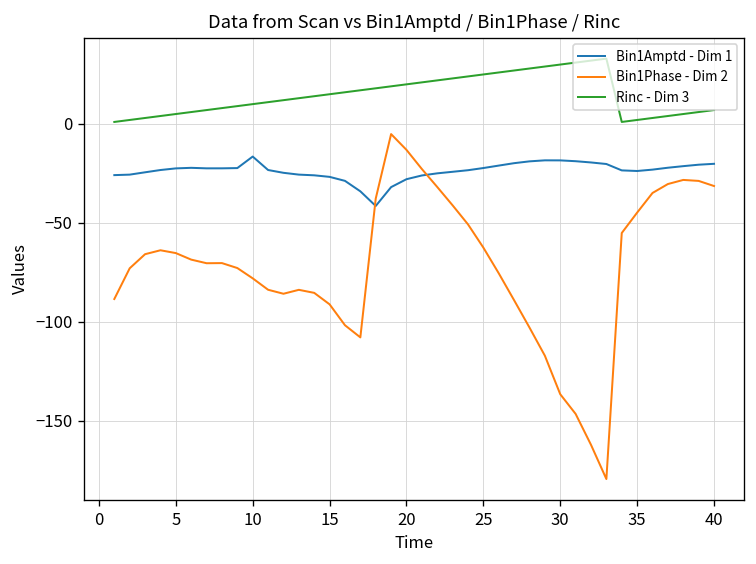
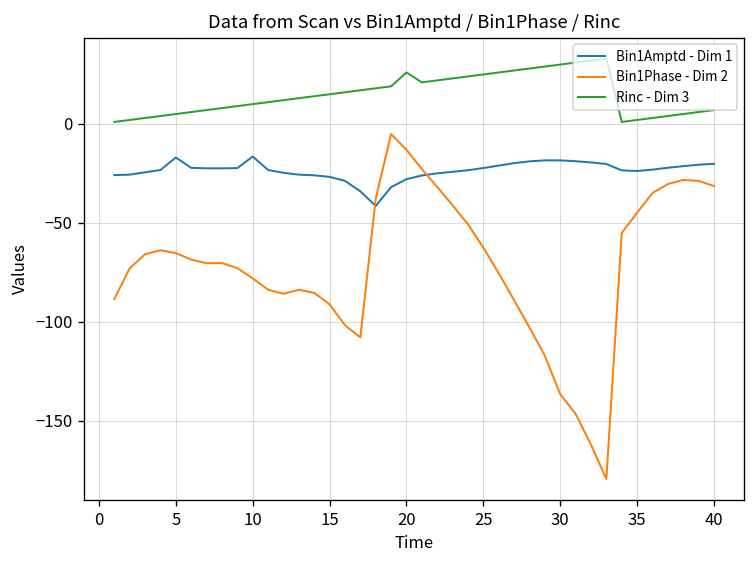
  {
    "Bin1Amptd - Dim 1": {
-     "5": -22,
+     "5": -17,
      "10": -16,
      "15": -27,
      "20": -28,
      "25": -22,
      "30": -18,
      "35": -24,
      "40": -20
    },
    "Bin1Phase - Dim 2": {
      "5": -65,
      "10": -78,
      "15": -91,
      "20": -13,
      "25": -63,
      "30": -137,
      "35": -45,
      "40": -31
    },
    "Rinc - Dim 3": {
      "5": 5,
      "10": 10,
      "15": 15,
-     "20": 20,
+     "20": 26,
      "25": 25,
      "30": 30,
      "35": 2,
      "40": 7
    }
  }
